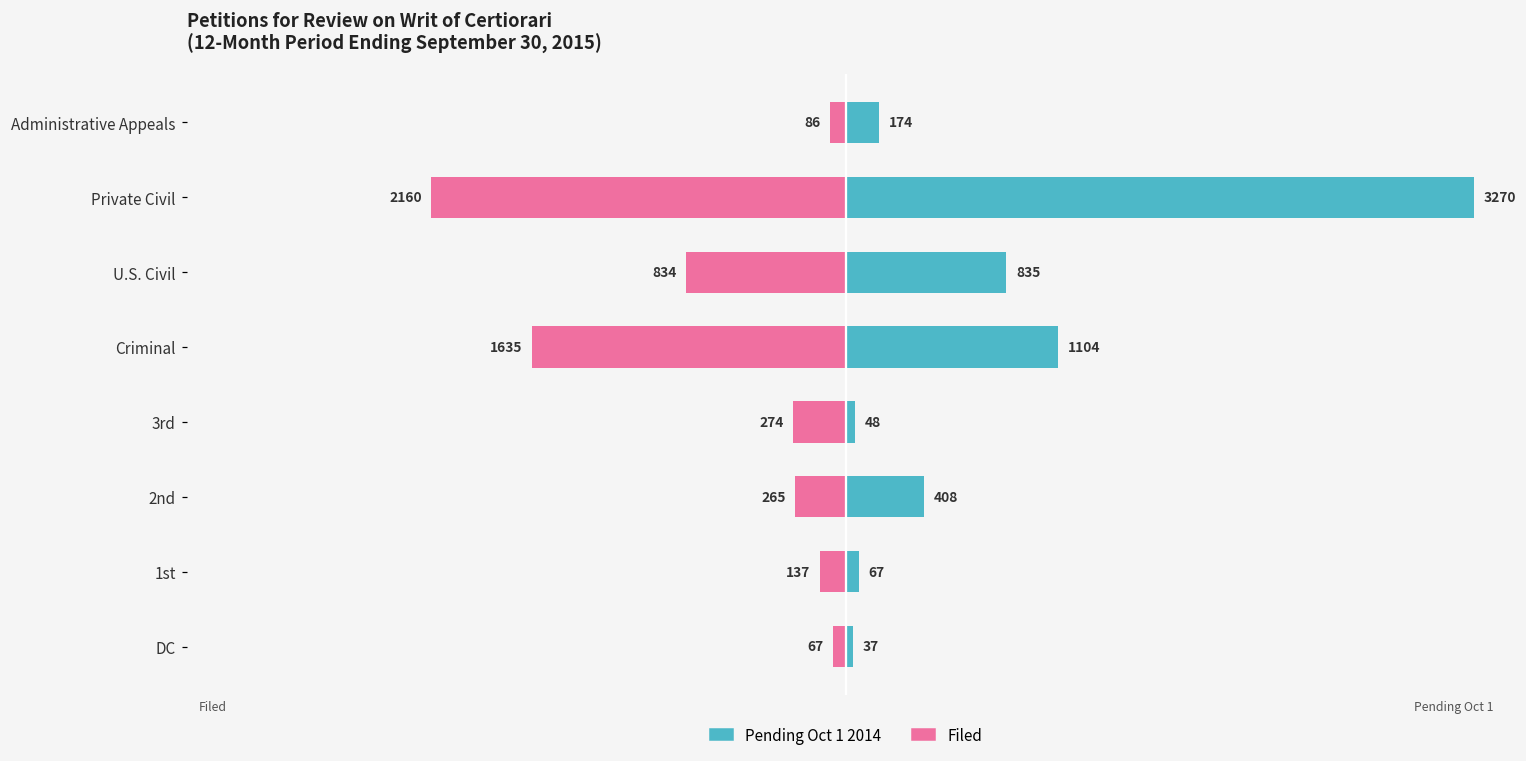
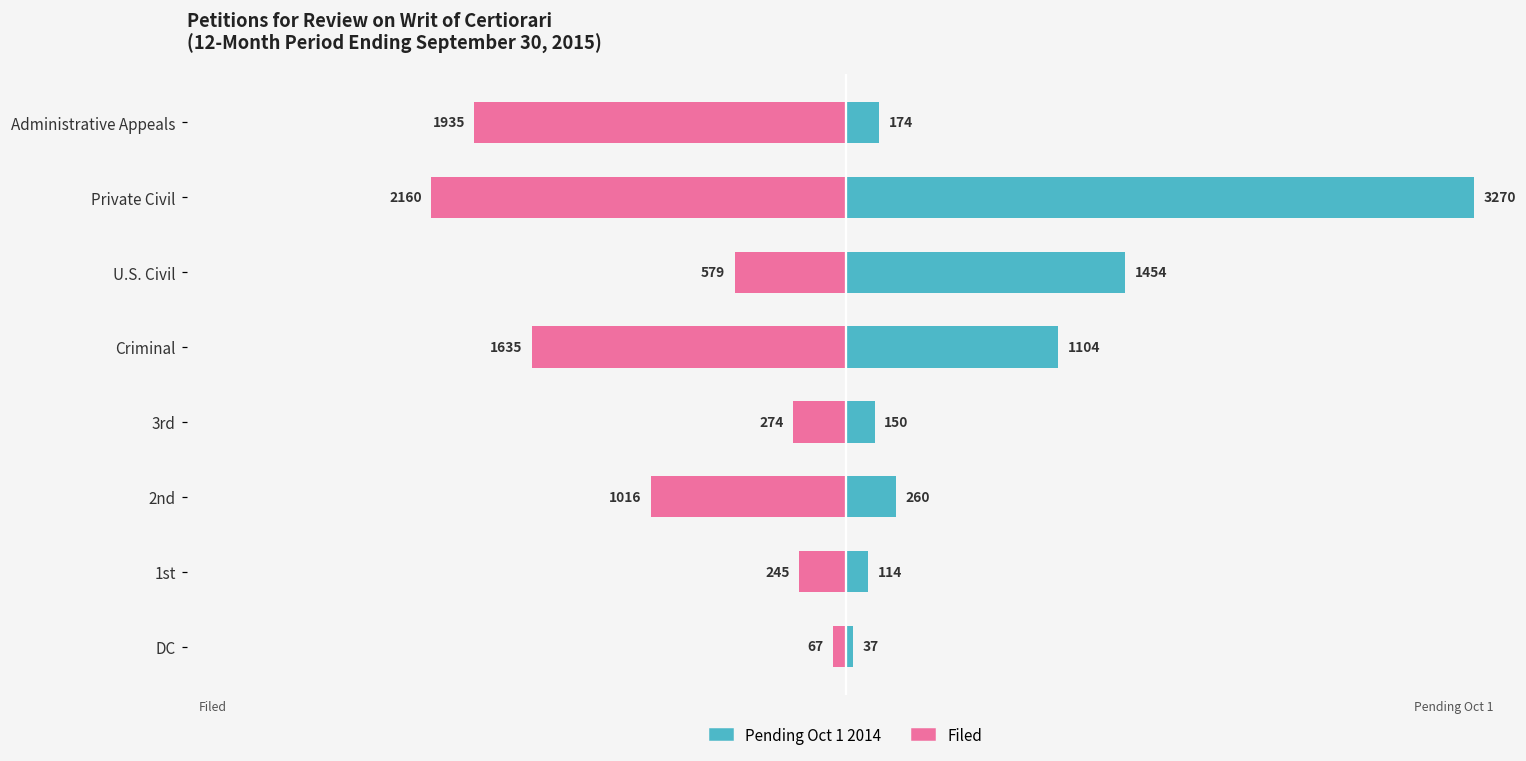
  {
    "Pending Oct 1 2014": {
-     "U.S. Civil": 835,
-     "3rd": 48,
-     "2nd": 408,
-     "1st": 67
+     "U.S. Civil": 1454,
+     "3rd": 150,
+     "2nd": 260,
+     "1st": 114
    },
    "Filed": {
-     "Administrative Appeals": 86,
-     "U.S. Civil": 834,
-     "2nd": 265,
-     "1st": 137
+     "Administrative Appeals": 1935,
+     "U.S. Civil": 579,
+     "2nd": 1016,
+     "1st": 245
    }
  }
